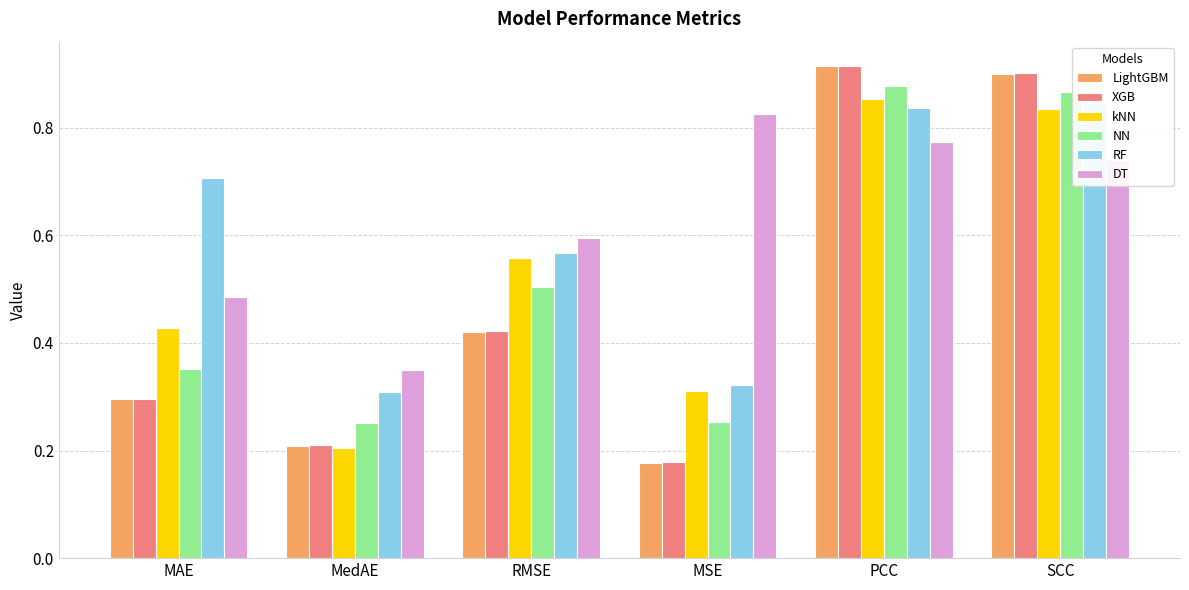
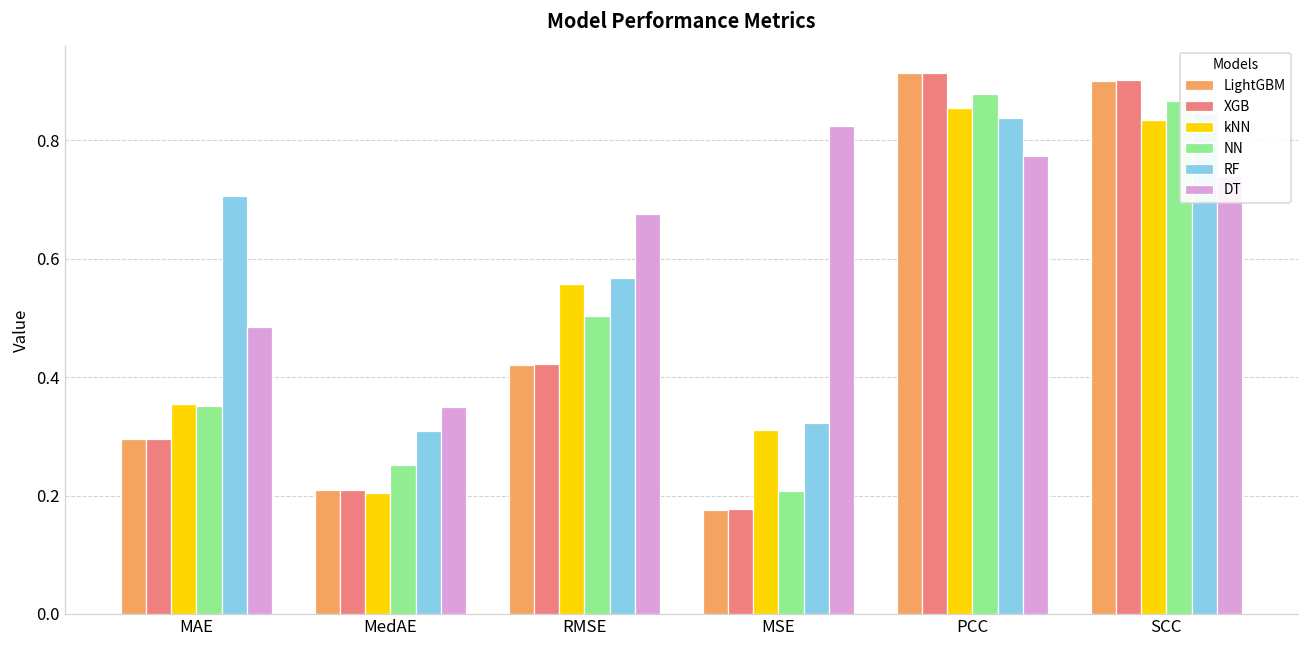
  {
    "kNN": {
-     "MAE": 0.43,
+     "MAE": 0.35,
      "MedAE": 0.21,
      "RMSE": 0.56,
      "MSE": 0.31,
      "PCC": 0.85,
      "SCC": 0.84
    },
    "NN": {
      "MAE": 0.35,
      "MedAE": 0.25,
      "RMSE": 0.50,
-     "MSE": 0.25,
+     "MSE": 0.21,
      "PCC": 0.88,
      "SCC": 0.87
    },
    "RF": {
      "MAE": 0.71,
      "MedAE": 0.31,
      "RMSE": 0.57,
      "MSE": 0.32,
      "PCC": 0.84
    },
    "DT": {
      "MAE": 0.49,
      "MedAE": 0.35,
-     "RMSE": 0.60,
+     "RMSE": 0.68,
      "MSE": 0.83,
      "PCC": 0.77
    }
  }
